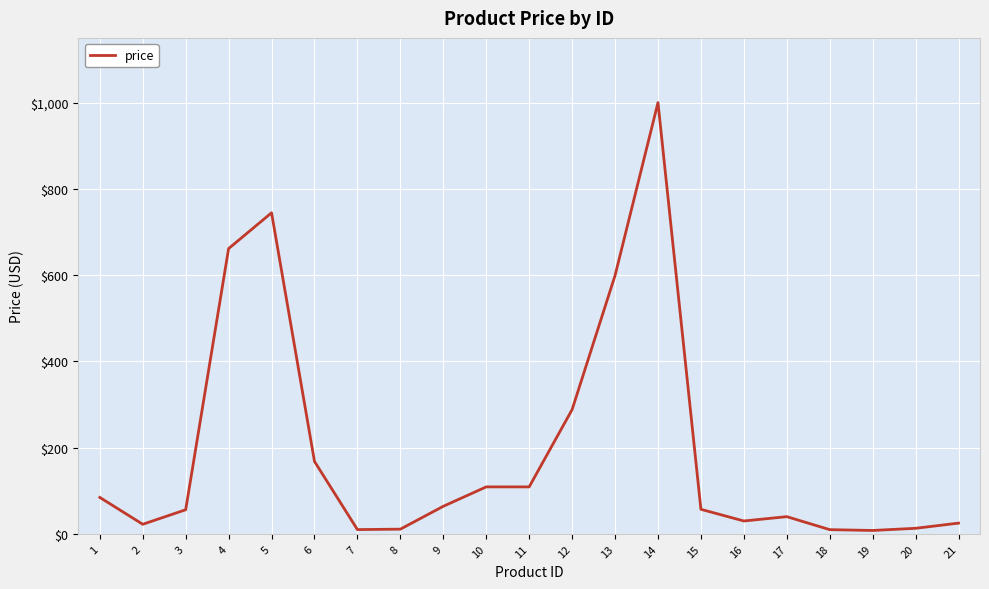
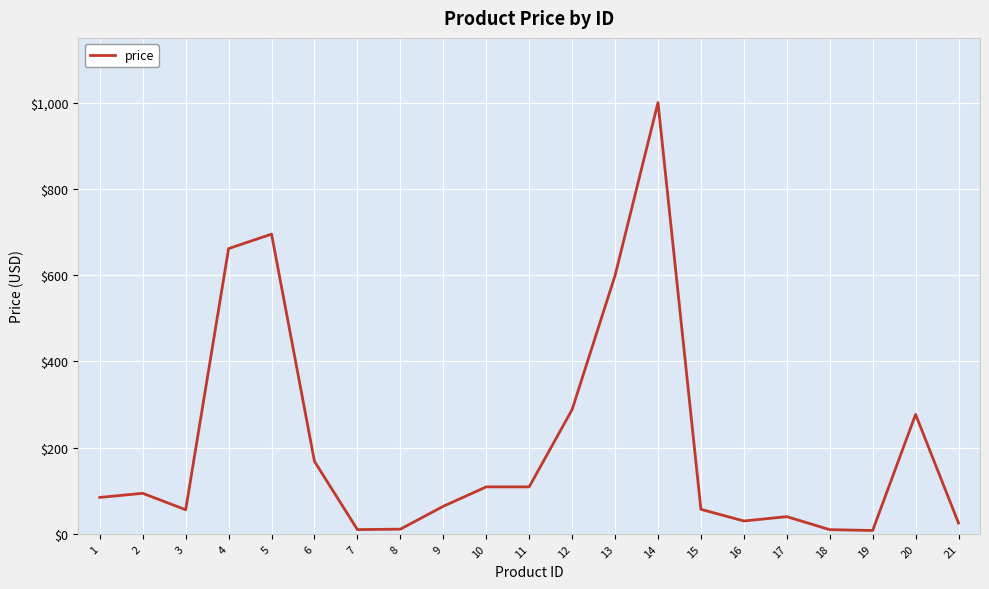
  {
    "1": "$80",
-   "2": "$20",
+   "2": "$90",
    "3": "$60",
    "4": "$660",
-   "5": "$740",
+   "5": "$700",
    "6": "$170",
    "7": "$10",
    "8": "$10",
    "9": "$60",
    "10": "$110",
    "11": "$110",
    "12": "$290",
    "13": "$600",
    "14": "$1,000",
    "15": "$60",
    "16": "$30",
    "17": "$40",
    "18": "$10",
    "19": "$10",
-   "20": "$10",
+   "20": "$280",
    "21": "$30"
  }
